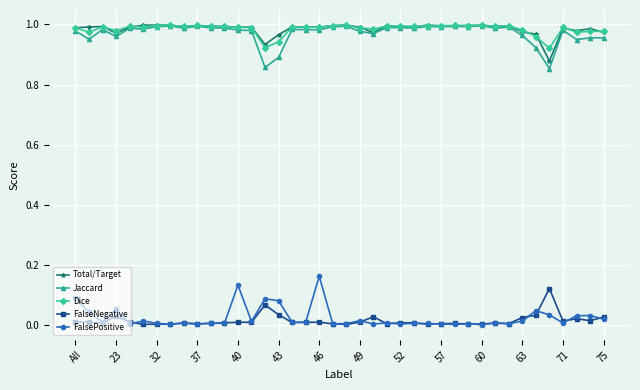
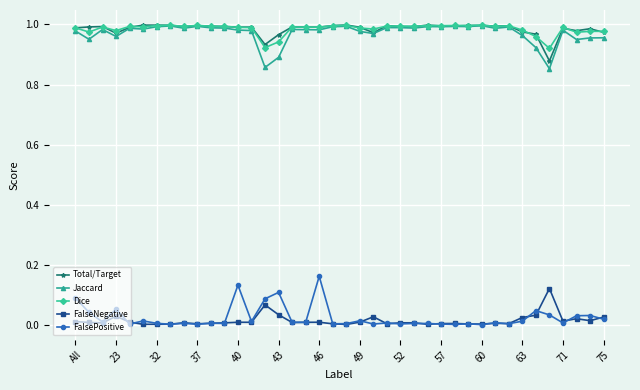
  {
    "FalsePositive": {
      "40": 0.13,
-     "43": 0.08,
+     "43": 0.11,
      "46": 0.16,
      "63": 0.01
    }
  }
